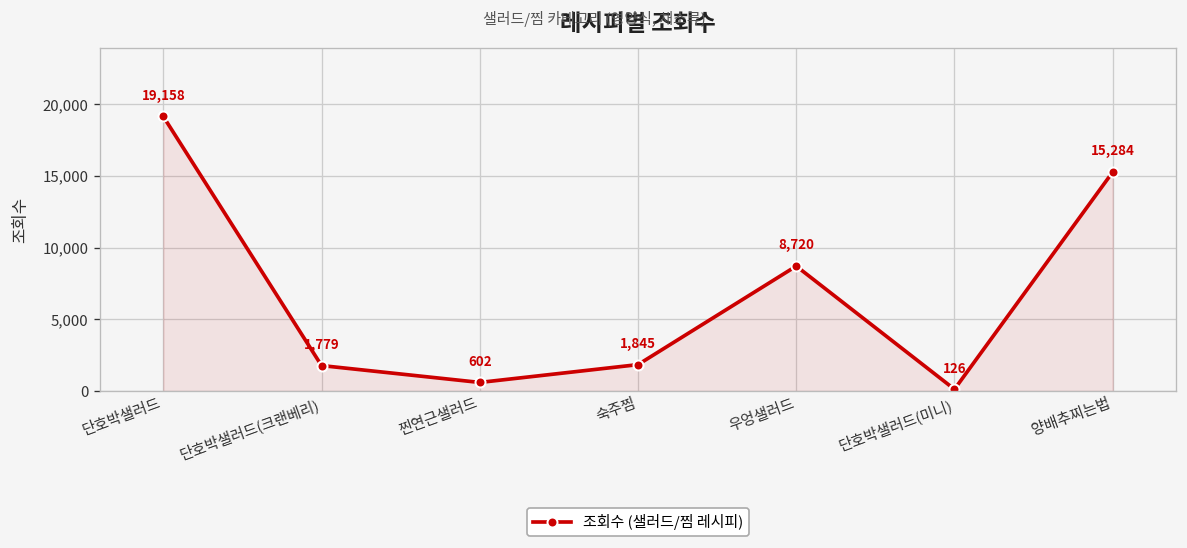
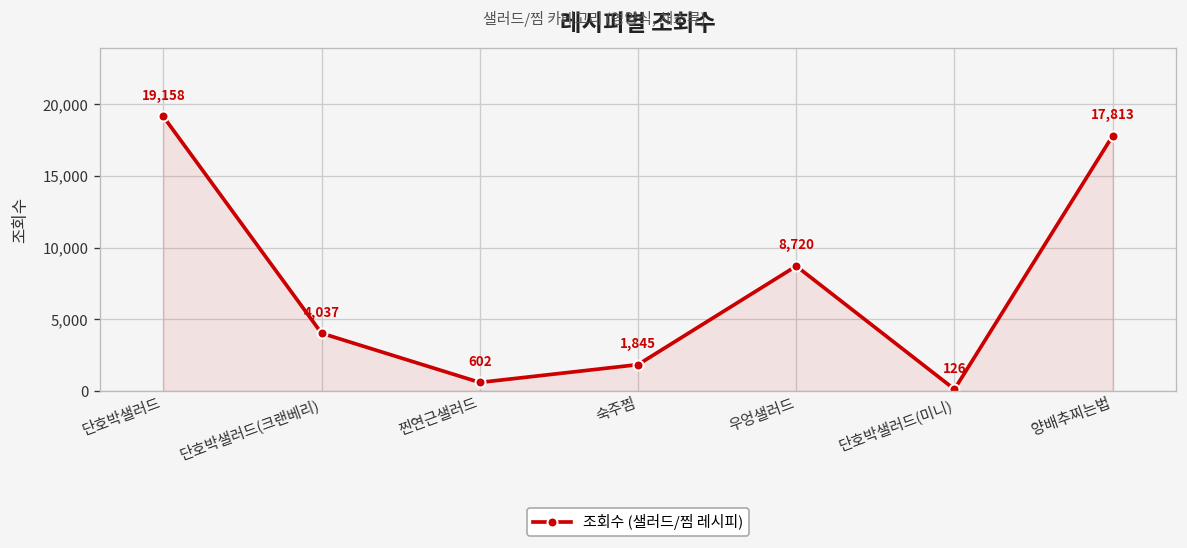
  {
    "단호박샐러드": "19,158",
-   "단호박샐러드(크랜베리)": "1,779",
+   "단호박샐러드(크랜베리)": "4,037",
    "찐연근샐러드": "602",
    "숙주찜": "1,845",
    "우엉샐러드": "8,720",
    "단호박샐러드(미니)": "126",
-   "양배추찌는법": "15,284"
+   "양배추찌는법": "17,813"
  }
